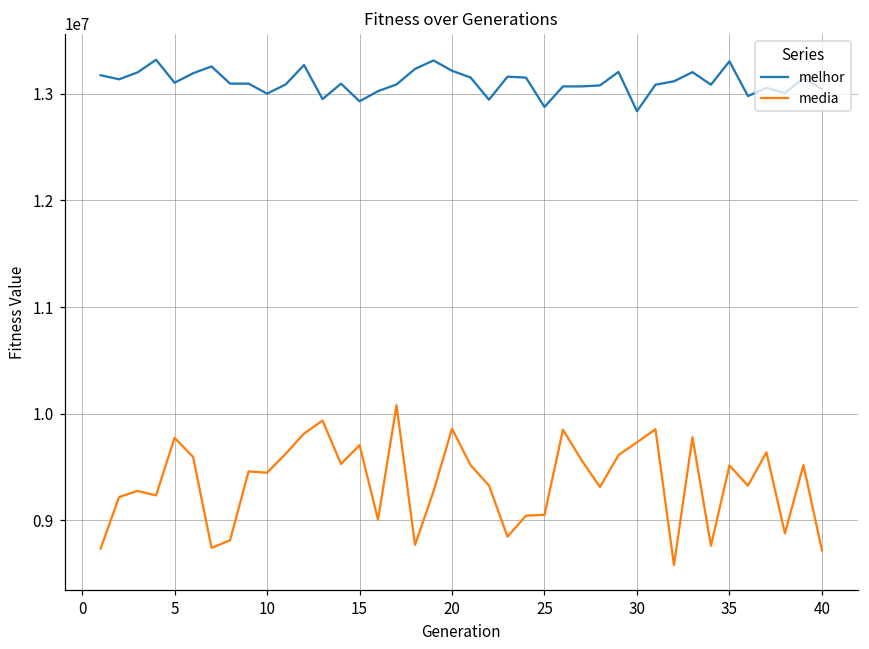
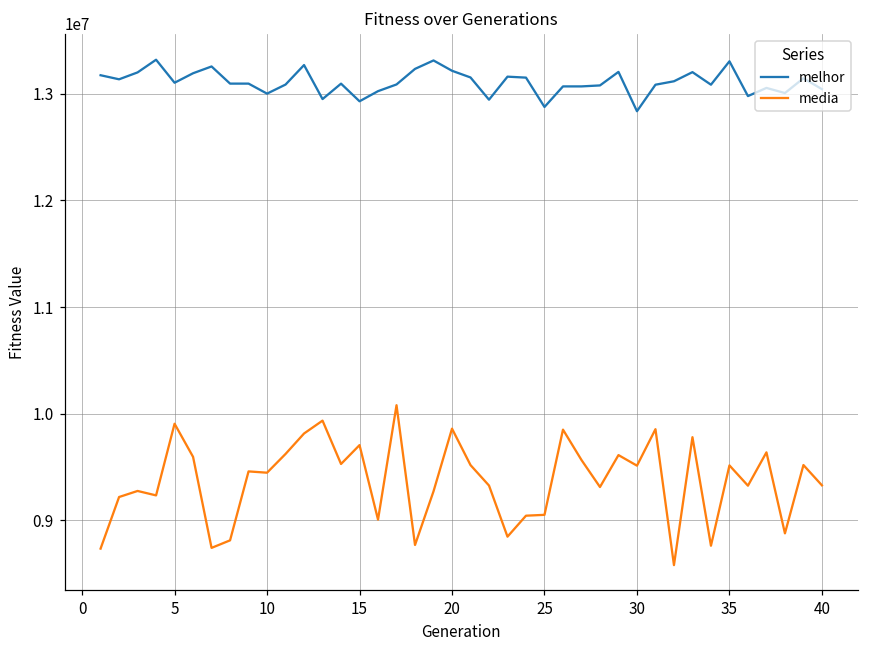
  {
    "melhor": {
      "5": 13100000,
      "10": 13000000,
      "15": 12900000,
      "20": 13200000,
      "25": 12900000,
      "30": 12800000,
      "35": 13300000
    },
    "media": {
-     "5": 9800000,
+     "5": 9900000,
      "10": 9400000,
      "15": 9700000,
      "20": 9900000,
      "25": 9100000,
-     "30": 9700000,
+     "30": 9500000,
      "35": 9500000,
-     "40": 8700000
+     "40": 9300000
    }
  }
